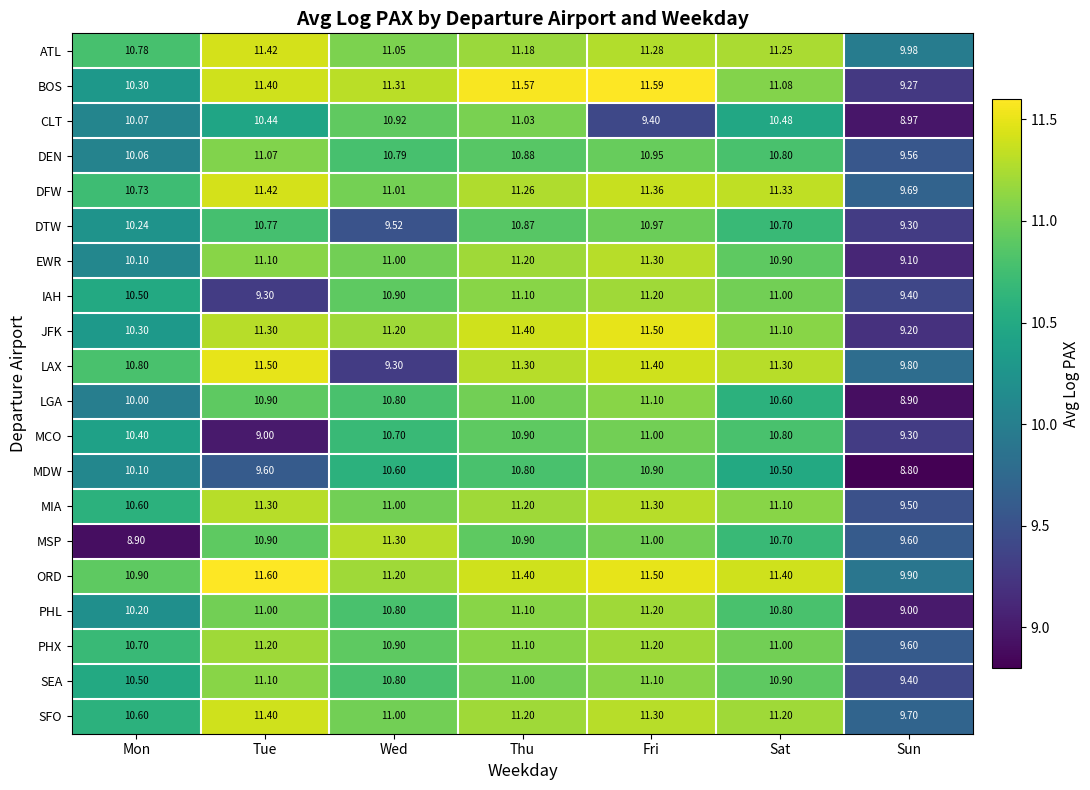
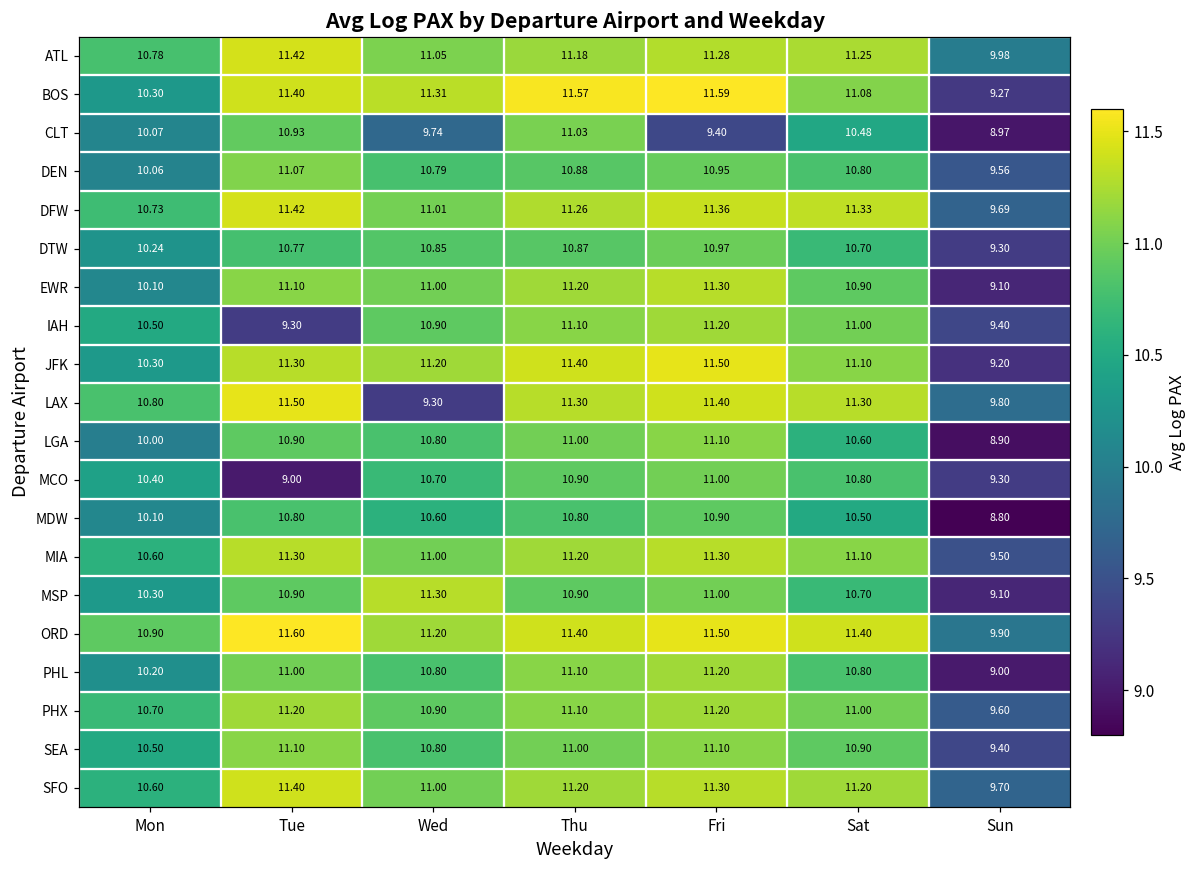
  {
    "ATL": {
      "Mon": 10.78,
      "Tue": 11.42,
      "Wed": 11.05,
      "Thu": 11.18,
      "Fri": 11.28,
      "Sat": 11.25,
      "Sun": 9.98
    },
    "BOS": {
      "Mon": 10.30,
      "Tue": 11.40,
      "Wed": 11.31,
      "Thu": 11.57,
      "Fri": 11.59,
      "Sat": 11.08,
      "Sun": 9.27
    },
    "CLT": {
      "Mon": 10.07,
-     "Tue": 10.44,
-     "Wed": 10.92,
+     "Tue": 10.93,
+     "Wed": 9.74,
      "Thu": 11.03,
      "Fri": 9.40,
      "Sat": 10.48,
      "Sun": 8.97
    },
    "DEN": {
      "Mon": 10.06,
      "Tue": 11.07,
      "Wed": 10.79,
      "Thu": 10.88,
      "Fri": 10.95,
      "Sat": 10.80,
      "Sun": 9.56
    },
    "DFW": {
      "Mon": 10.73,
      "Tue": 11.42,
      "Wed": 11.01,
      "Thu": 11.26,
      "Fri": 11.36,
      "Sat": 11.33,
      "Sun": 9.69
    },
    "DTW": {
      "Mon": 10.24,
      "Tue": 10.77,
-     "Wed": 9.52,
+     "Wed": 10.85,
      "Thu": 10.87,
      "Fri": 10.97,
      "Sat": 10.70,
      "Sun": 9.30
    },
    "EWR": {
      "Mon": 10.10,
      "Tue": 11.10,
      "Wed": 11.00,
      "Thu": 11.20,
      "Fri": 11.30,
      "Sat": 10.90,
      "Sun": 9.10
    },
    "IAH": {
      "Mon": 10.50,
      "Tue": 9.30,
      "Wed": 10.90,
      "Thu": 11.10,
      "Fri": 11.20,
      "Sat": 11.00,
      "Sun": 9.40
    },
    "JFK": {
      "Mon": 10.30,
      "Tue": 11.30,
      "Wed": 11.20,
      "Thu": 11.40,
      "Fri": 11.50,
      "Sat": 11.10,
      "Sun": 9.20
    },
    "LAX": {
      "Mon": 10.80,
      "Tue": 11.50,
      "Wed": 9.30,
      "Thu": 11.30,
      "Fri": 11.40,
      "Sat": 11.30,
      "Sun": 9.80
    },
    "LGA": {
      "Mon": 10.00,
      "Tue": 10.90,
      "Wed": 10.80,
      "Thu": 11.00,
      "Fri": 11.10,
      "Sat": 10.60,
      "Sun": 8.90
    },
    "MCO": {
      "Mon": 10.40,
      "Tue": 9.00,
      "Wed": 10.70,
      "Thu": 10.90,
      "Fri": 11.00,
      "Sat": 10.80,
      "Sun": 9.30
    },
    "MDW": {
      "Mon": 10.10,
-     "Tue": 9.60,
+     "Tue": 10.80,
      "Wed": 10.60,
      "Thu": 10.80,
      "Fri": 10.90,
      "Sat": 10.50,
      "Sun": 8.80
    },
    "MIA": {
      "Mon": 10.60,
      "Tue": 11.30,
      "Wed": 11.00,
      "Thu": 11.20,
      "Fri": 11.30,
      "Sat": 11.10,
      "Sun": 9.50
    },
    "MSP": {
-     "Mon": 8.90,
+     "Mon": 10.30,
      "Tue": 10.90,
      "Wed": 11.30,
      "Thu": 10.90,
      "Fri": 11.00,
      "Sat": 10.70,
-     "Sun": 9.60
+     "Sun": 9.10
    },
    "ORD": {
      "Mon": 10.90,
      "Tue": 11.60,
      "Wed": 11.20,
      "Thu": 11.40,
      "Fri": 11.50,
      "Sat": 11.40,
      "Sun": 9.90
    },
    "PHL": {
      "Mon": 10.20,
      "Tue": 11.00,
      "Wed": 10.80,
      "Thu": 11.10,
      "Fri": 11.20,
      "Sat": 10.80,
      "Sun": 9.00
    },
    "PHX": {
      "Mon": 10.70,
      "Tue": 11.20,
      "Wed": 10.90,
      "Thu": 11.10,
      "Fri": 11.20,
      "Sat": 11.00,
      "Sun": 9.60
    },
    "SEA": {
      "Mon": 10.50,
      "Tue": 11.10,
      "Wed": 10.80,
      "Thu": 11.00,
      "Fri": 11.10,
      "Sat": 10.90,
      "Sun": 9.40
    },
    "SFO": {
      "Mon": 10.60,
      "Tue": 11.40,
      "Wed": 11.00,
      "Thu": 11.20,
      "Fri": 11.30,
      "Sat": 11.20,
      "Sun": 9.70
    }
  }
